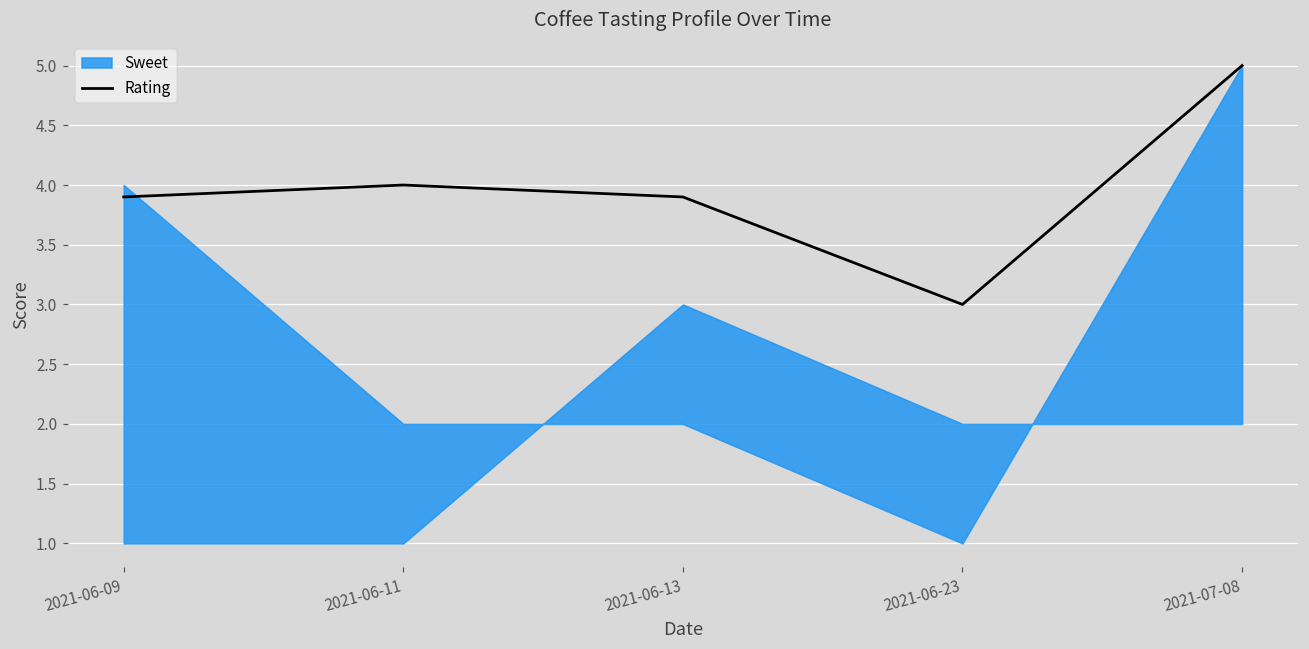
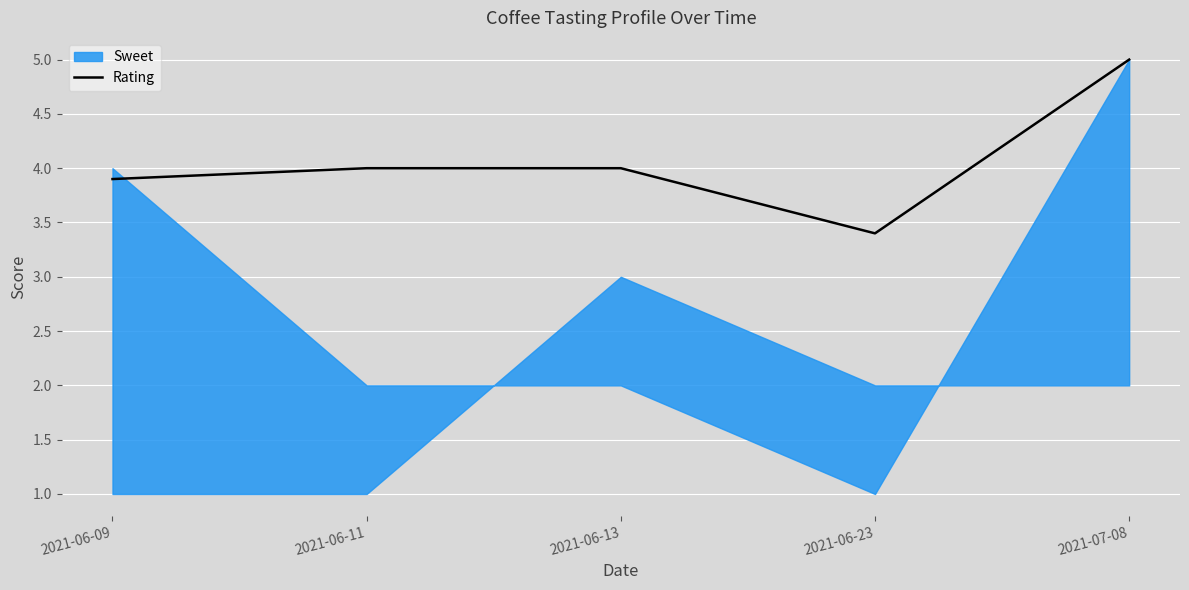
  {
    "Rating": {
      "2021-06-09": 3.9,
      "2021-06-11": 4.0,
-     "2021-06-13": 3.9,
-     "2021-06-23": 3.0
+     "2021-06-13": 4.0,
+     "2021-06-23": 3.4
    }
  }
